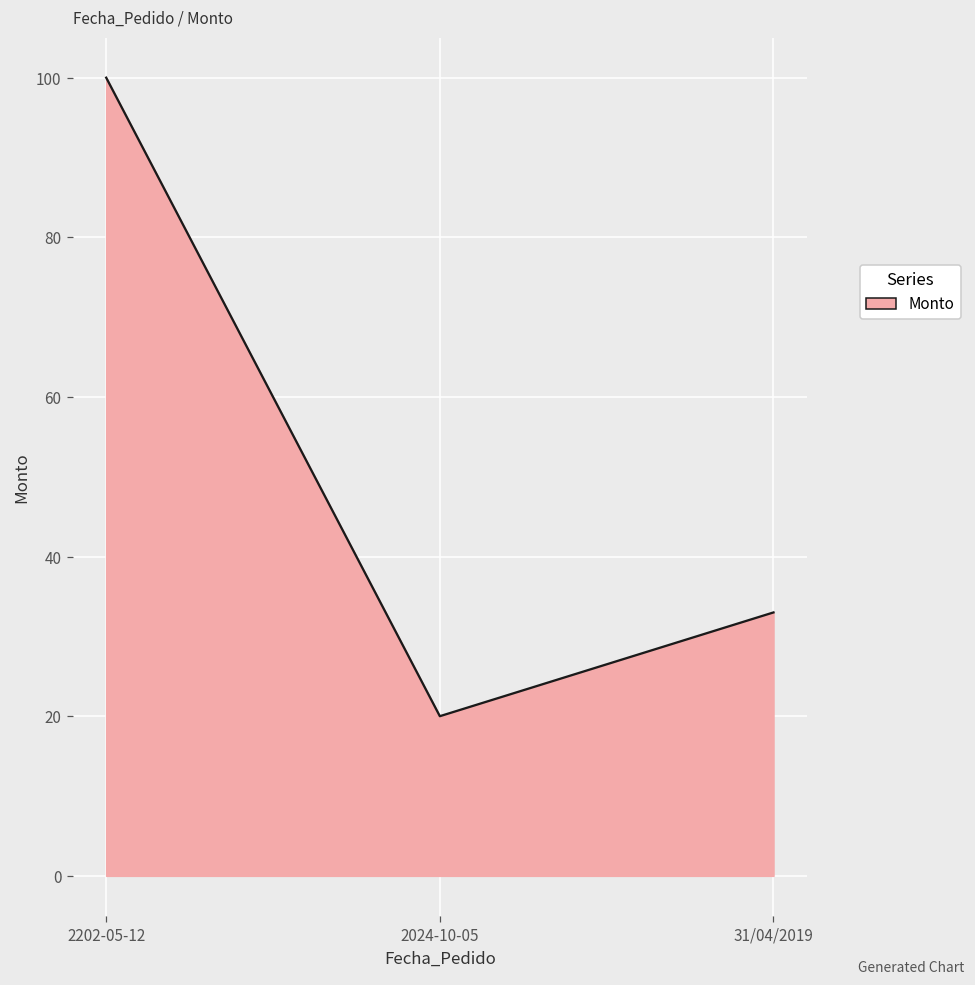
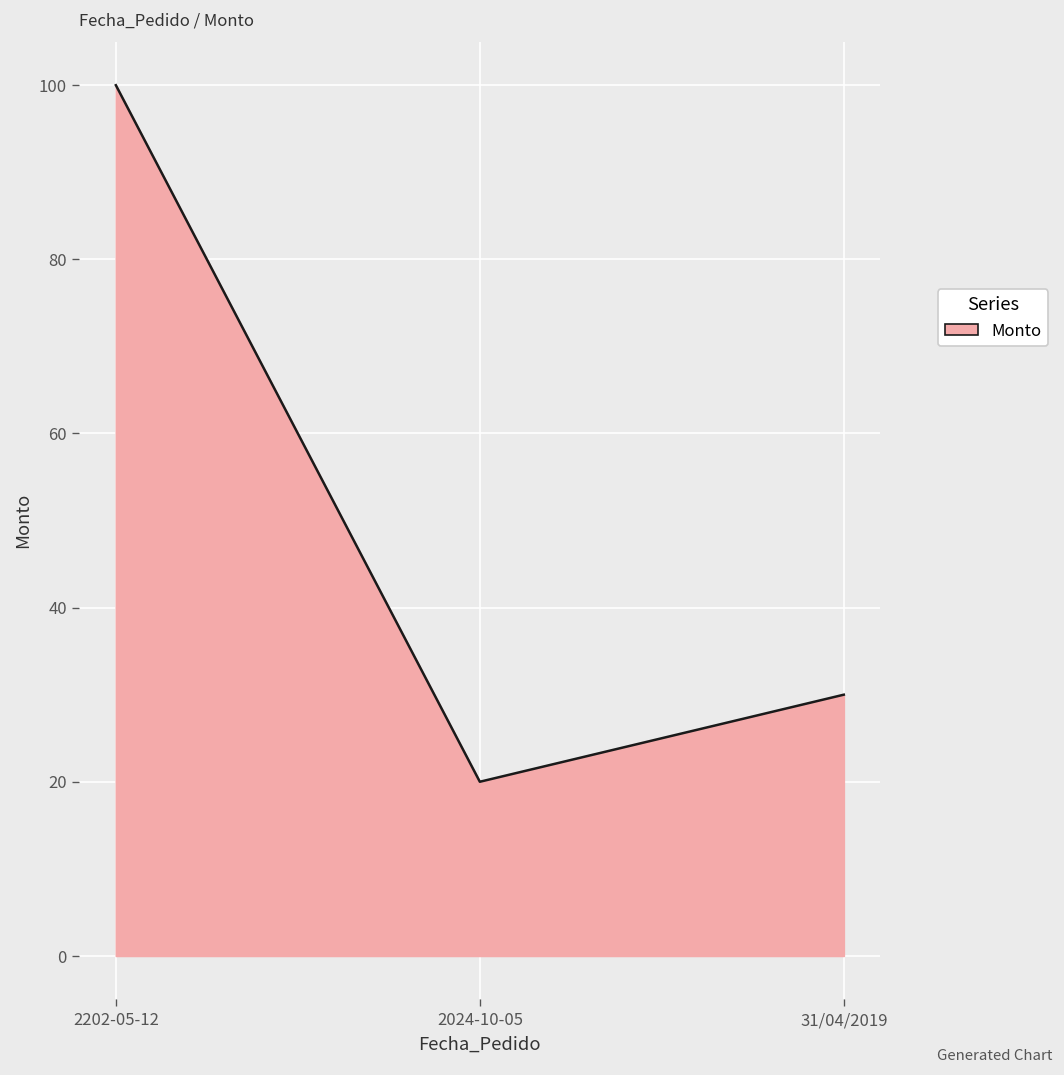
  {
    "2202-05-12": 100,
    "2024-10-05": 20,
-   "31/04/2019": 33
+   "31/04/2019": 30
  }
